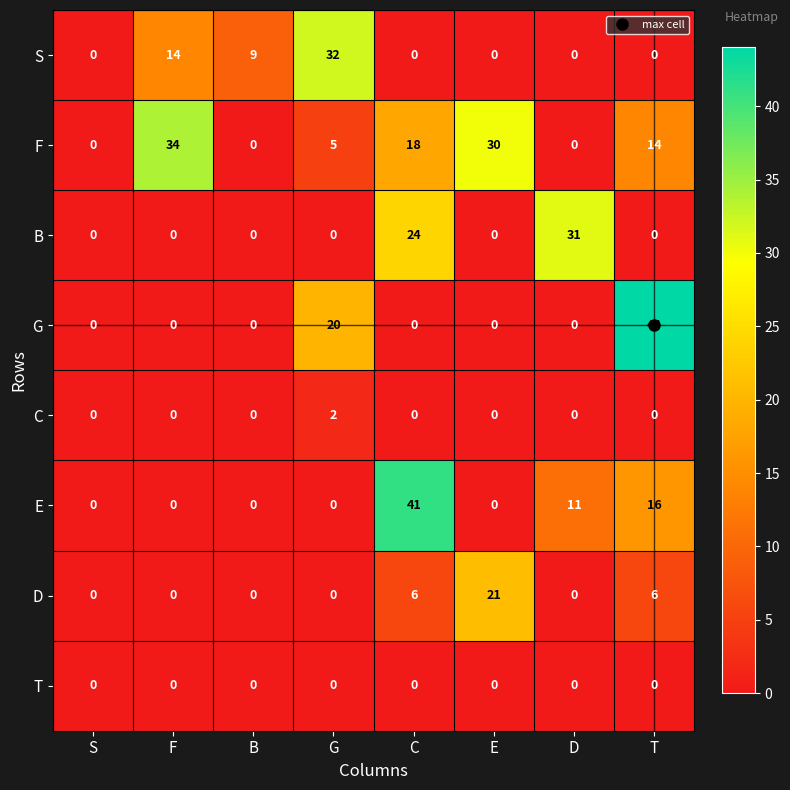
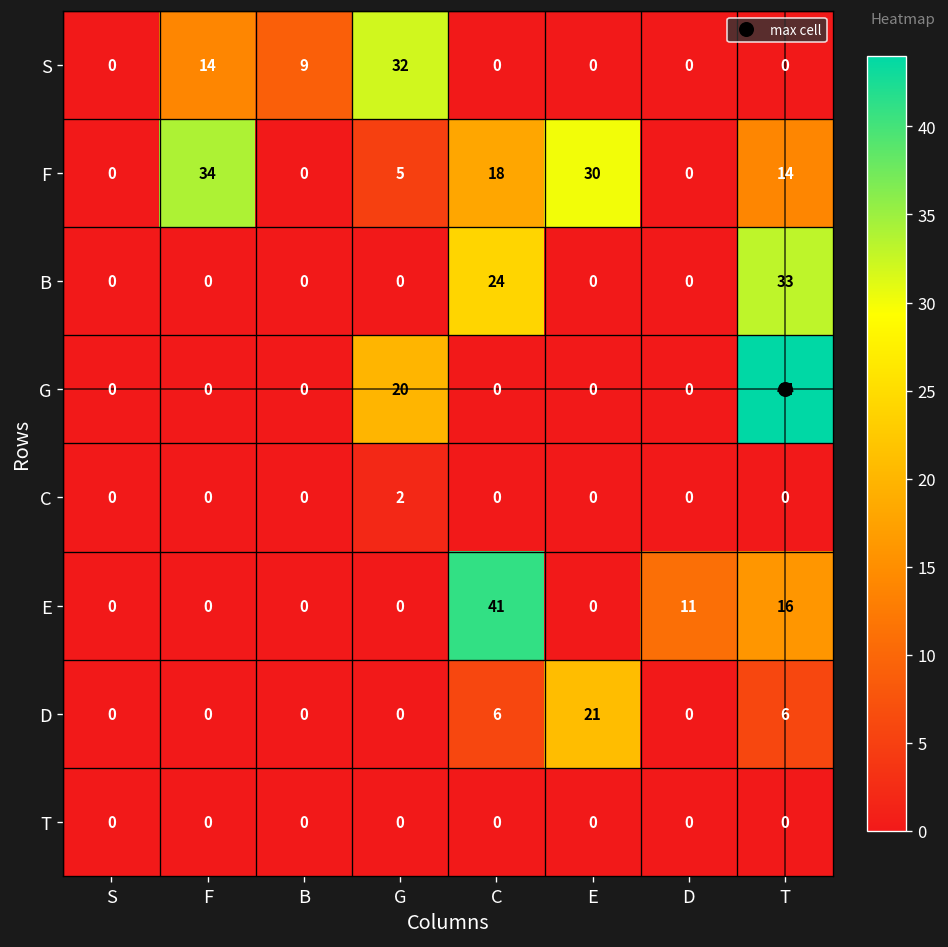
  {
    "S": {
      "S": 0,
      "F": 14,
      "B": 9,
      "G": 32,
      "C": 0,
      "E": 0,
      "D": 0,
      "T": 0
    },
    "F": {
      "S": 0,
      "F": 34,
      "B": 0,
      "G": 5,
      "C": 18,
      "E": 30,
      "D": 0,
      "T": 14
    },
    "B": {
      "S": 0,
      "F": 0,
      "B": 0,
      "G": 0,
      "C": 24,
      "E": 0,
-     "D": 31,
-     "T": 0
+     "D": 0,
+     "T": 33
    },
    "G": {
      "S": 0,
      "F": 0,
      "B": 0,
      "G": 20,
      "C": 0,
      "E": 0,
      "D": 0
    },
    "C": {
      "S": 0,
      "F": 0,
      "B": 0,
      "G": 2,
      "C": 0,
      "E": 0,
      "D": 0,
      "T": 0
    },
    "E": {
      "S": 0,
      "F": 0,
      "B": 0,
      "G": 0,
      "C": 41,
      "E": 0,
      "D": 11,
      "T": 16
    },
    "D": {
      "S": 0,
      "F": 0,
      "B": 0,
      "G": 0,
      "C": 6,
      "E": 21,
      "D": 0,
      "T": 6
    },
    "T": {
      "S": 0,
      "F": 0,
      "B": 0,
      "G": 0,
      "C": 0,
      "E": 0,
      "D": 0,
      "T": 0
    }
  }
